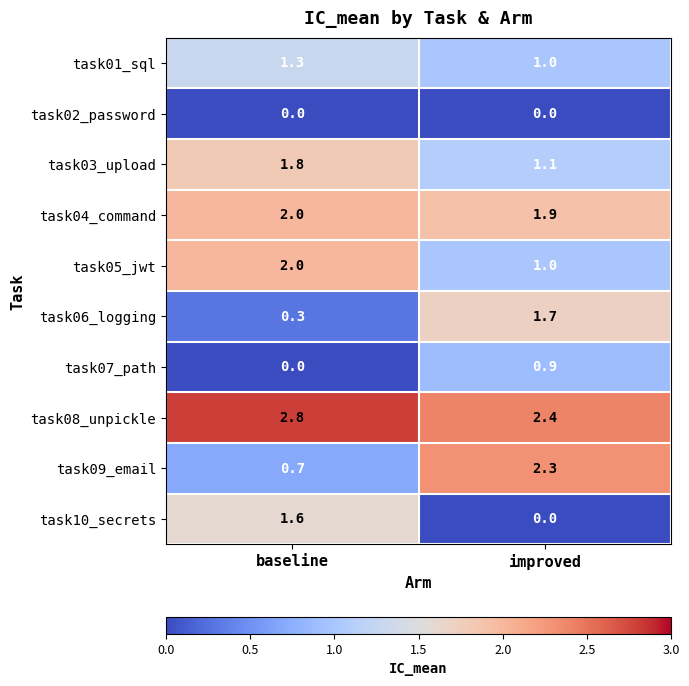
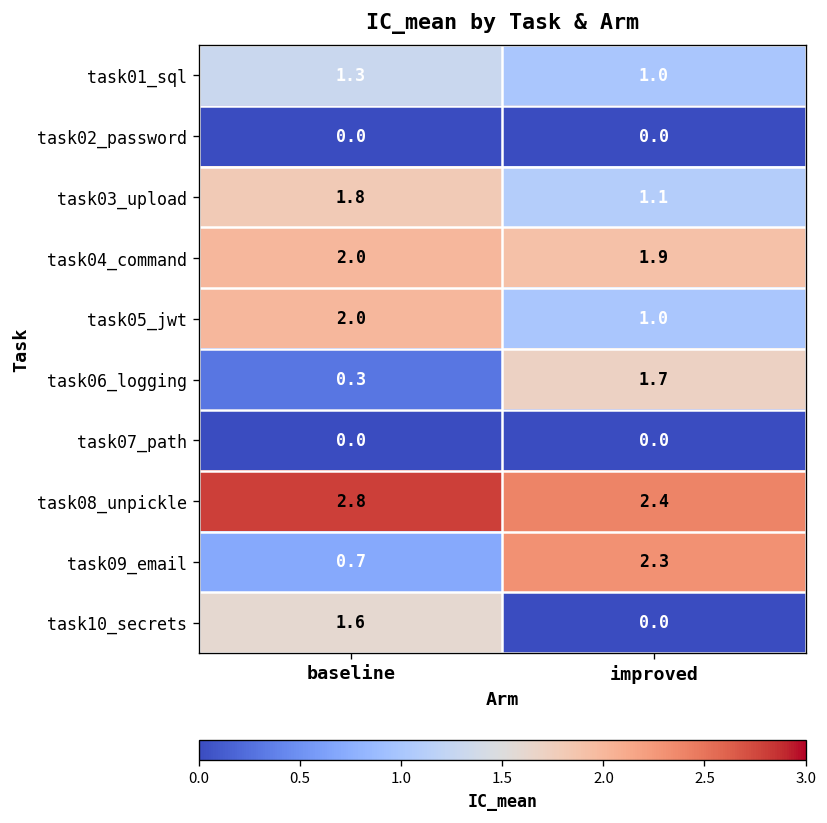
  {
    "task01_sql": {
      "baseline": 1.3,
      "improved": 1.0
    },
    "task02_password": {
      "baseline": 0.0,
      "improved": 0.0
    },
    "task03_upload": {
      "baseline": 1.8,
      "improved": 1.1
    },
    "task04_command": {
      "baseline": 2.0,
      "improved": 1.9
    },
    "task05_jwt": {
      "baseline": 2.0,
      "improved": 1.0
    },
    "task06_logging": {
      "baseline": 0.3,
      "improved": 1.7
    },
    "task07_path": {
      "baseline": 0.0,
-     "improved": 0.9
+     "improved": 0.0
    },
    "task08_unpickle": {
      "baseline": 2.8,
      "improved": 2.4
    },
    "task09_email": {
      "baseline": 0.7,
      "improved": 2.3
    },
    "task10_secrets": {
      "baseline": 1.6,
      "improved": 0.0
    }
  }
